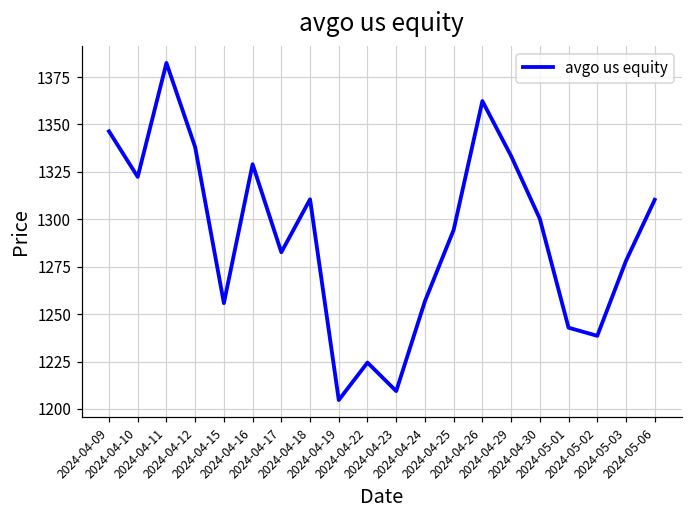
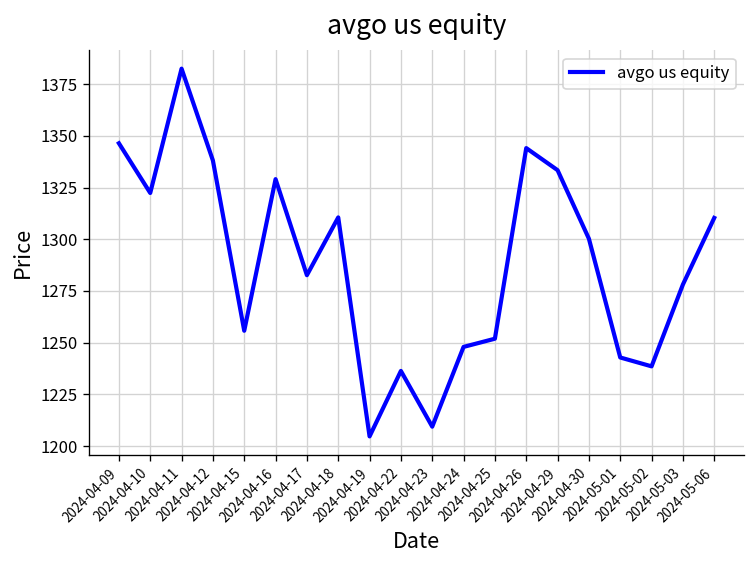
  {
    "2024-04-09": 1346,
    "2024-04-10": 1322,
    "2024-04-11": 1382,
    "2024-04-12": 1338,
    "2024-04-15": 1256,
    "2024-04-16": 1329,
    "2024-04-17": 1283,
    "2024-04-18": 1311,
    "2024-04-19": 1205,
-   "2024-04-22": 1224,
+   "2024-04-22": 1236,
    "2024-04-23": 1209,
-   "2024-04-24": 1257,
-   "2024-04-25": 1294,
-   "2024-04-26": 1362,
+   "2024-04-24": 1248,
+   "2024-04-25": 1252,
+   "2024-04-26": 1344,
    "2024-04-29": 1333,
    "2024-04-30": 1300,
    "2024-05-01": 1243,
    "2024-05-02": 1239,
    "2024-05-03": 1278,
    "2024-05-06": 1310
  }
